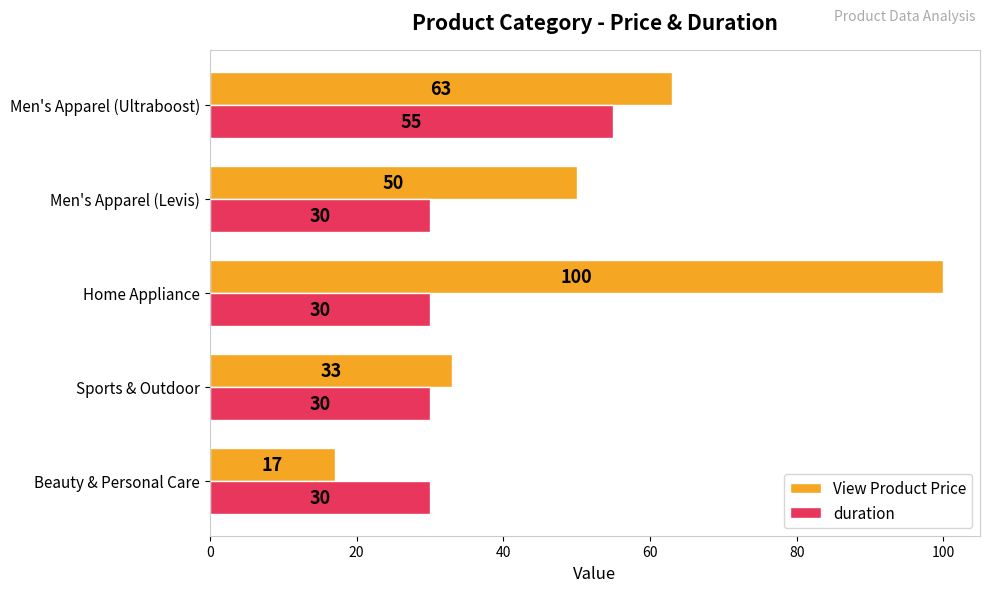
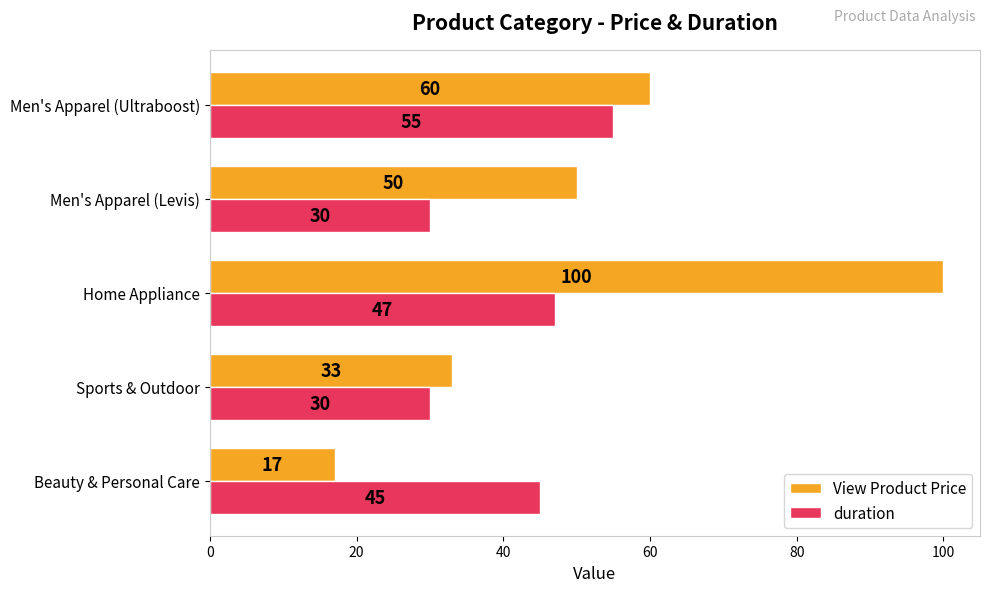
  {
    "View Product Price": {
-     "Men's Apparel (Ultraboost)": 63,
+     "Men's Apparel (Ultraboost)": 60,
      "Men's Apparel (Levis)": 50,
      "Home Appliance": 100,
      "Sports & Outdoor": 33,
      "Beauty & Personal Care": 17
    },
    "duration": {
      "Men's Apparel (Ultraboost)": 55,
      "Men's Apparel (Levis)": 30,
-     "Home Appliance": 30,
+     "Home Appliance": 47,
      "Sports & Outdoor": 30,
-     "Beauty & Personal Care": 30
+     "Beauty & Personal Care": 45
    }
  }
